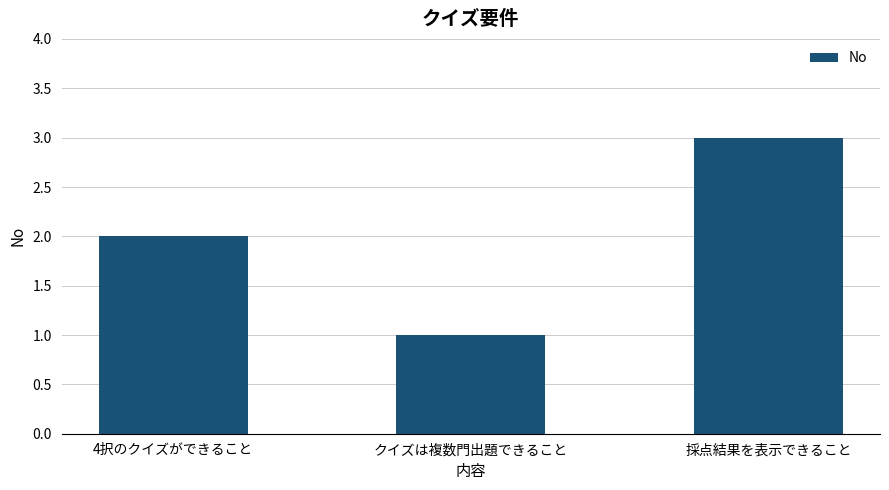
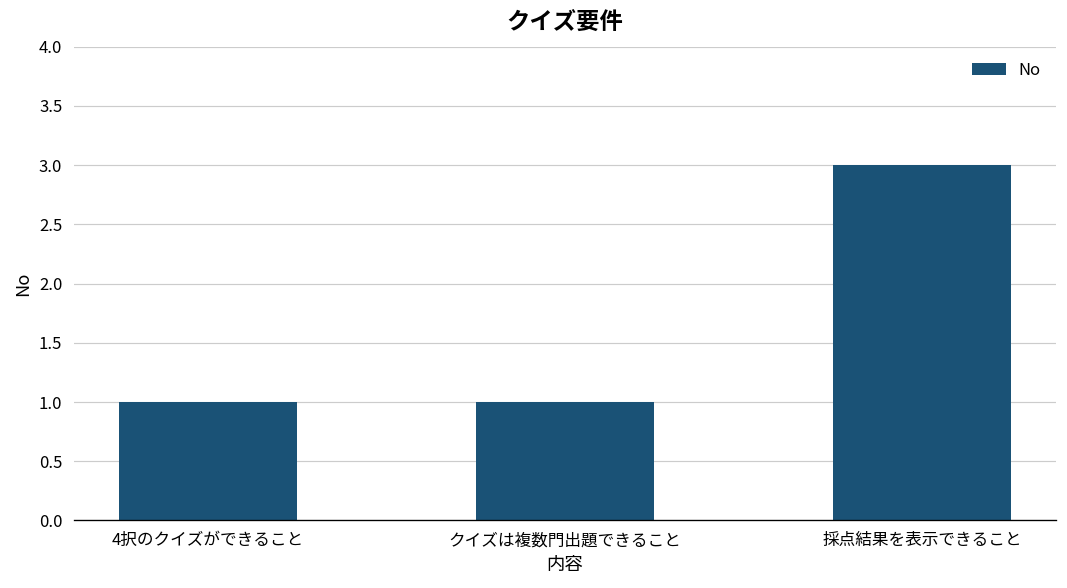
  {
-   "4択のクイズができること": 2,
+   "4択のクイズができること": 1,
    "クイズは複数門出題できること": 1,
    "採点結果を表示できること": 3
  }
